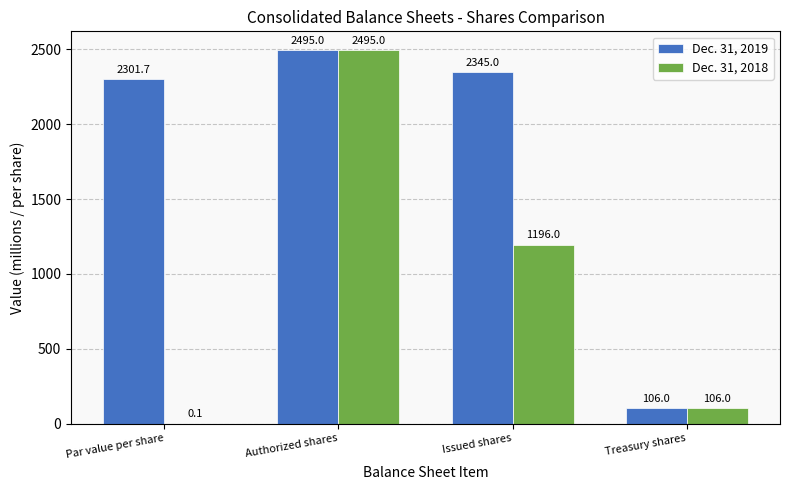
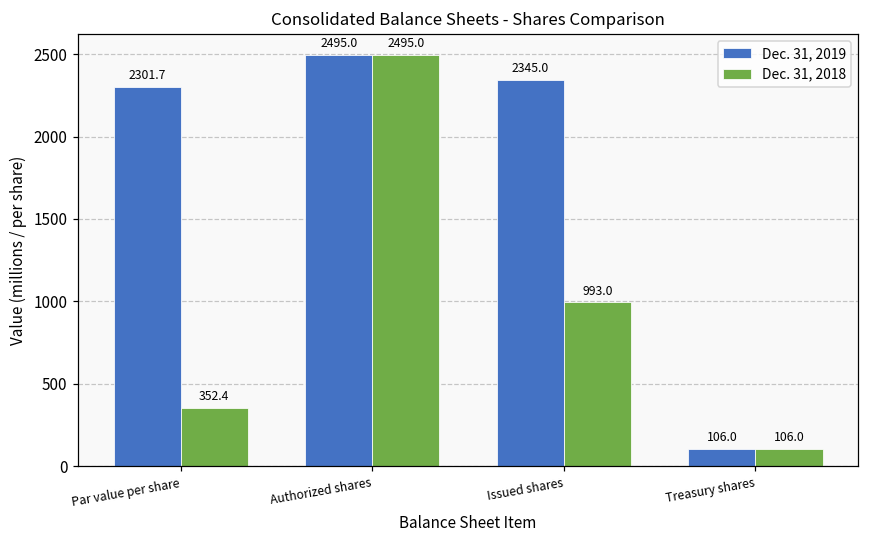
  {
    "Dec. 31, 2019": {
      "Par value per share": 2301.7,
      "Authorized shares": 2495.0,
      "Issued shares": 2345.0,
      "Treasury shares": 106.0
    },
    "Dec. 31, 2018": {
-     "Par value per share": 0.1,
+     "Par value per share": 352.4,
      "Authorized shares": 2495.0,
-     "Issued shares": 1196.0,
+     "Issued shares": 993.0,
      "Treasury shares": 106.0
    }
  }
